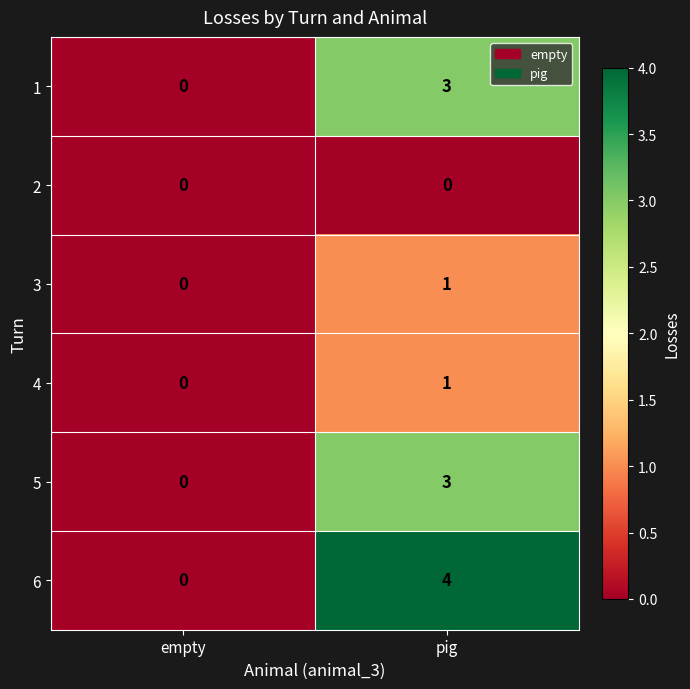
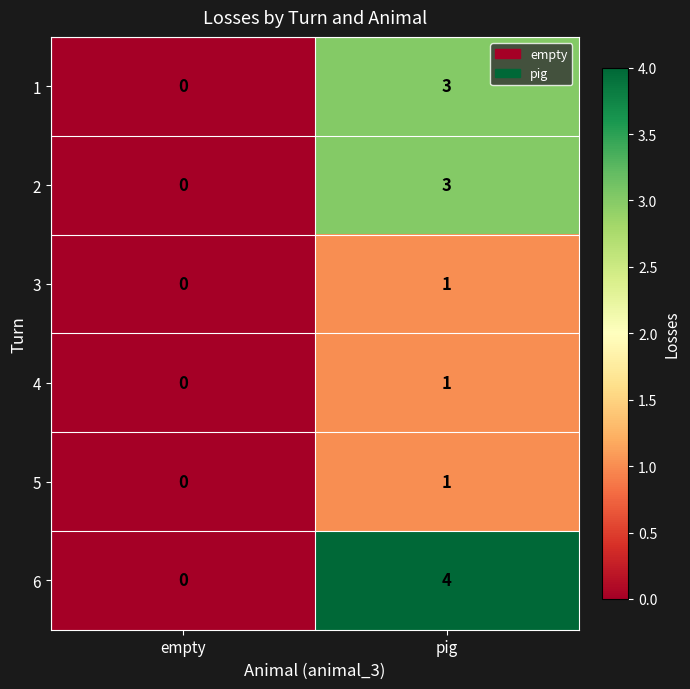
  {
    "1": {
      "empty": 0,
      "pig": 3
    },
    "2": {
      "empty": 0,
-     "pig": 0
+     "pig": 3
    },
    "3": {
      "empty": 0,
      "pig": 1
    },
    "4": {
      "empty": 0,
      "pig": 1
    },
    "5": {
      "empty": 0,
-     "pig": 3
+     "pig": 1
    },
    "6": {
      "empty": 0,
      "pig": 4
    }
  }
